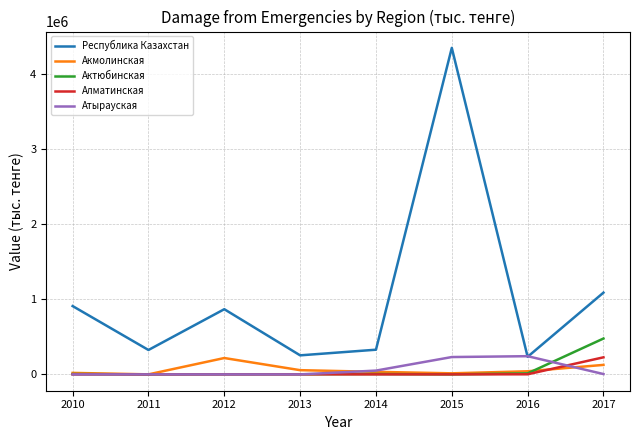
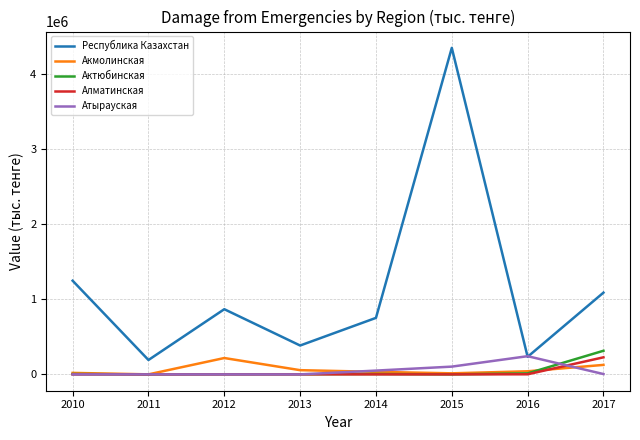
  {
    "Республика Казахстан": {
-     "2010": 900000,
-     "2011": 300000,
+     "2010": 1200000,
+     "2011": 200000,
      "2012": 900000,
-     "2013": 300000,
-     "2014": 300000,
+     "2013": 400000,
+     "2014": 800000,
      "2015": 4400000,
      "2017": 1100000
    },
    "Акмолинская": {
      "2012": 200000,
      "2013": 100000,
      "2017": 100000
    },
    "Актюбинская": {
-     "2017": 500000
+     "2017": 300000
    },
    "Алматинская": {
      "2017": 200000
    },
    "Атырауская": {
-     "2015": 200000,
+     "2015": 100000,
      "2017": 0
    }
  }
